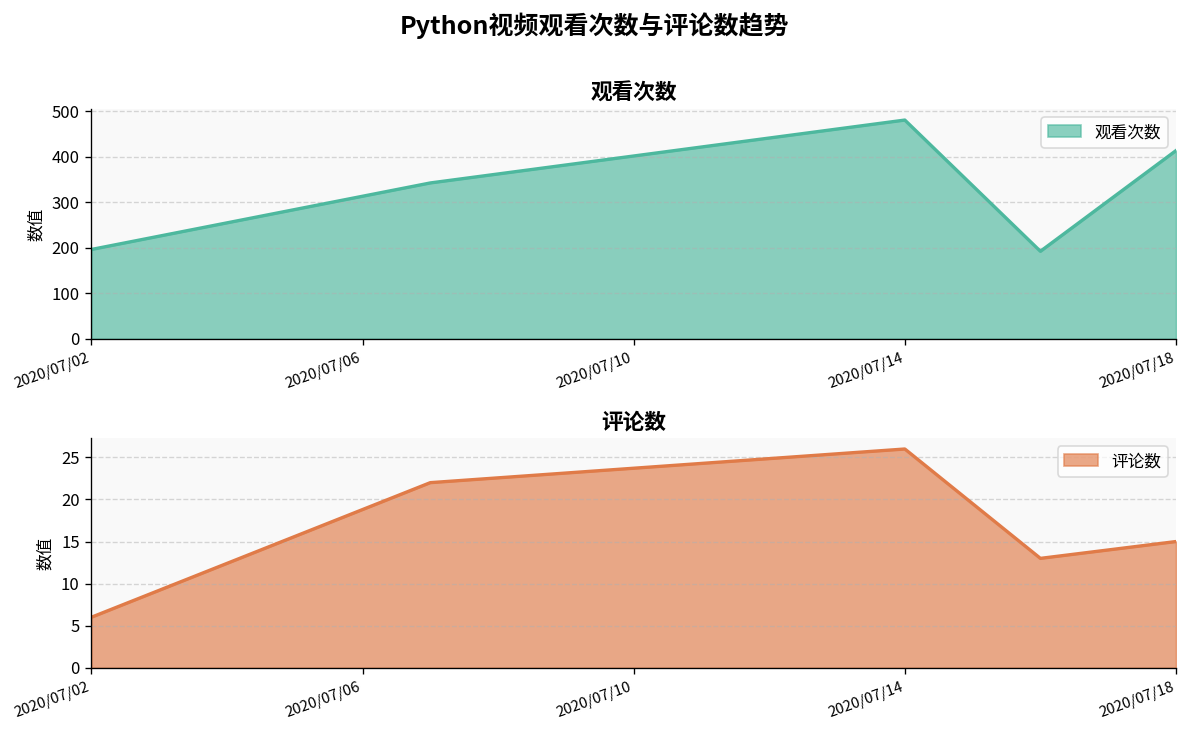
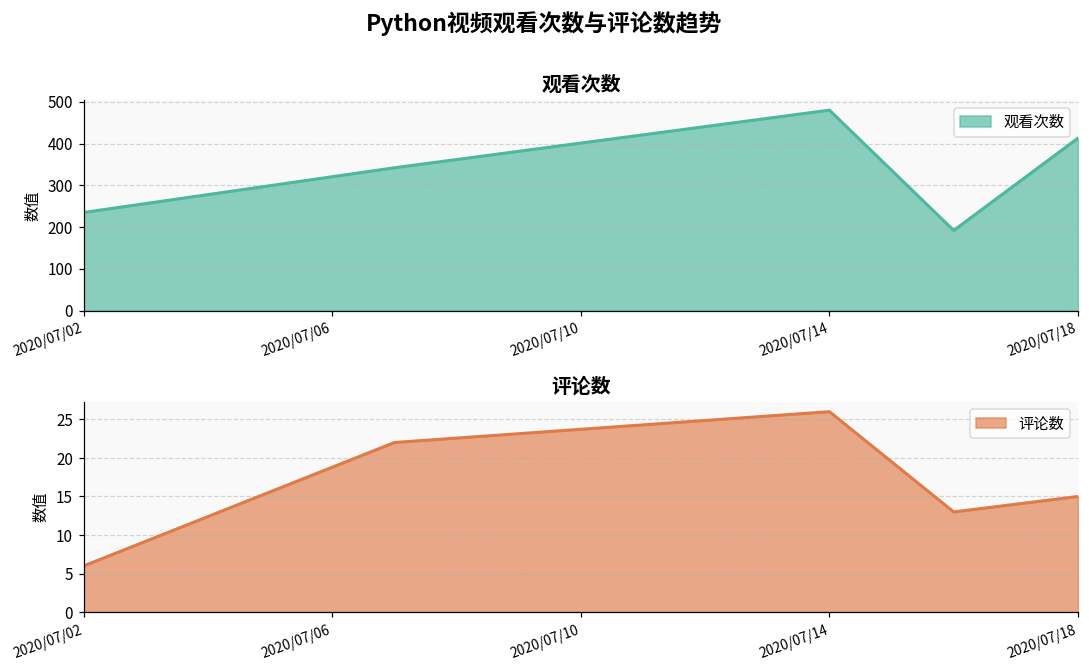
  {
    "观看次数": {
-     "2020/07/02": 200,
+     "2020/07/02": 240,
      "2020/07/14": 480,
      "2020/07/18": 410
    },
    "评论数": {
      "2020/07/02": 6,
      "2020/07/14": 26,
      "2020/07/18": 15
    }
  }
